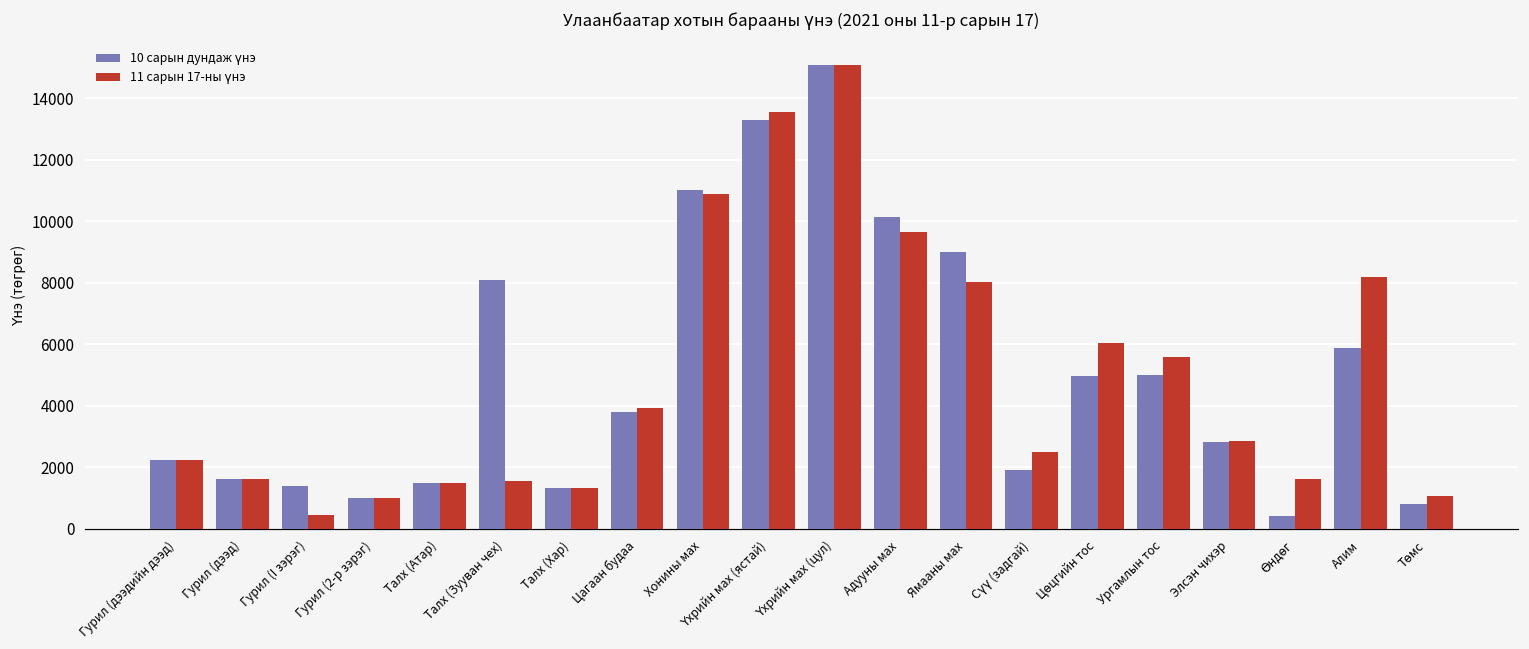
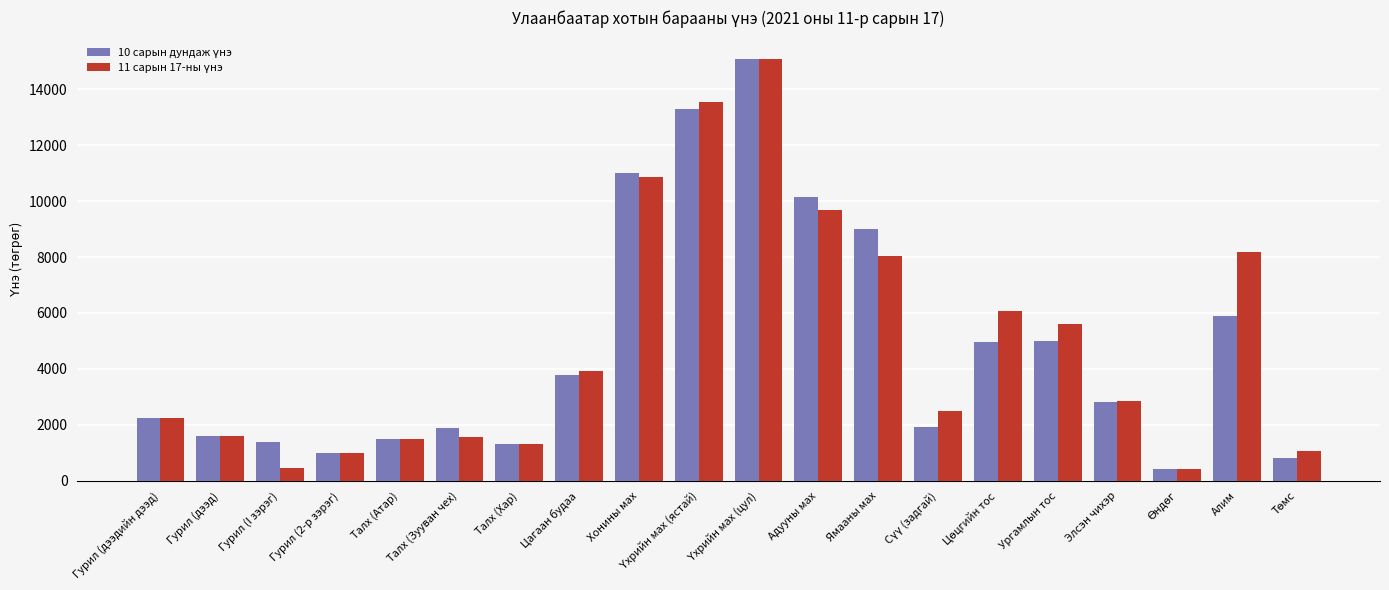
  {
    "10 сарын дундаж үнэ": {
      "Гурил (дээдийн дээд)": 2200,
      "Гурил (дээд)": 1600,
      "Гурил (I зэрэг)": 1400,
      "Гурил (2-р зэрэг)": 1000,
      "Талх (Атар)": 1500,
-     "Талх (Зууван чех)": 8100,
+     "Талх (Зууван чех)": 1900,
      "Талх (Хар)": 1300,
      "Цагаан будаа": 3800,
      "Хонины мах": 11000,
      "Үхрийн мах (ястай)": 13300,
      "Үхрийн мах (цул)": 15100,
      "Адууны мах": 10200,
      "Ямааны мах": 9000,
      "Сүү (задгай)": 1900,
      "Цөцгийн тос": 5000,
      "Ургамлын тос": 5000,
      "Элсэн чихэр": 2800,
      "Өндөг": 400,
      "Алим": 5900,
      "Төмс": 800
    },
    "11 сарын 17-ны үнэ": {
      "Гурил (дээдийн дээд)": 2200,
      "Гурил (дээд)": 1600,
      "Гурил (I зэрэг)": 500,
      "Гурил (2-р зэрэг)": 1000,
      "Талх (Атар)": 1500,
      "Талх (Зууван чех)": 1600,
      "Талх (Хар)": 1300,
      "Цагаан будаа": 3900,
      "Хонины мах": 10900,
      "Үхрийн мах (ястай)": 13600,
      "Үхрийн мах (цул)": 15100,
      "Адууны мах": 9700,
      "Ямааны мах": 8000,
      "Сүү (задгай)": 2500,
      "Цөцгийн тос": 6100,
      "Ургамлын тос": 5600,
      "Элсэн чихэр": 2900,
-     "Өндөг": 1600,
+     "Өндөг": 400,
      "Алим": 8200,
      "Төмс": 1100
    }
  }
